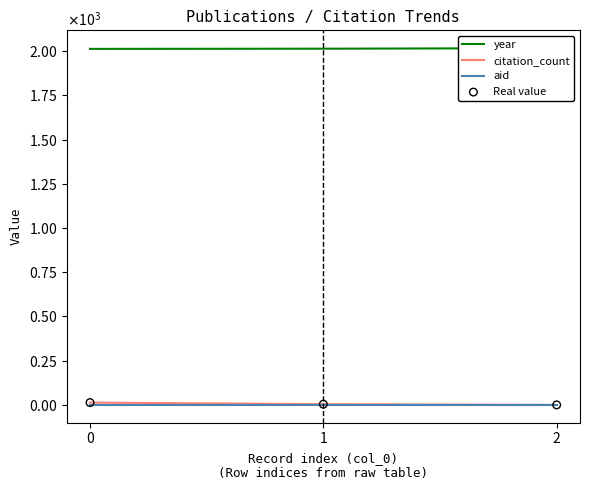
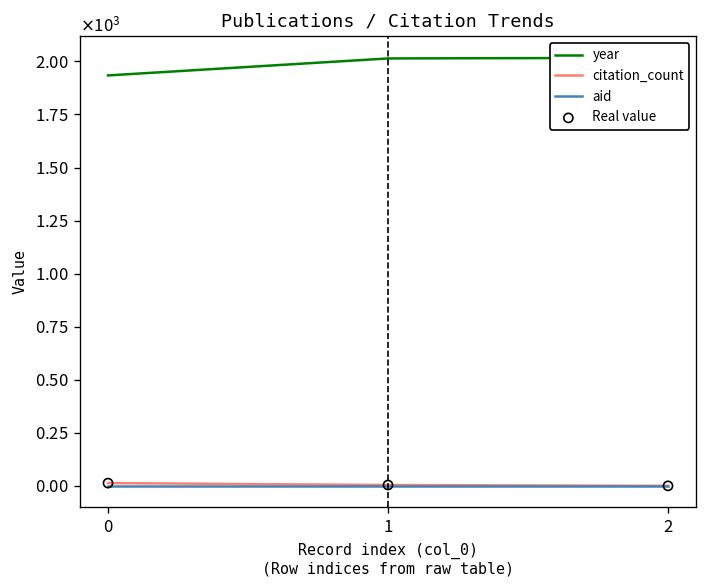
  {
    "year": {
-     "0": 2010,
+     "0": 1930,
      "1": 2010
    }
  }
